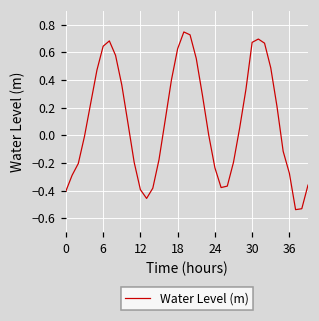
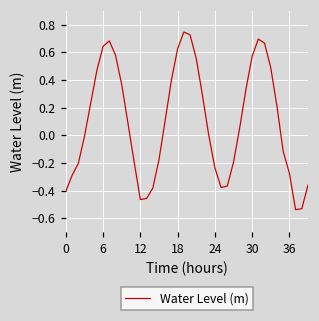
  {
    "0": -0.40,
    "6": 0.64,
-   "12": -0.39,
+   "12": -0.46,
    "18": 0.63,
    "24": -0.23,
-   "30": 0.67,
+   "30": 0.57,
    "36": -0.27
  }
